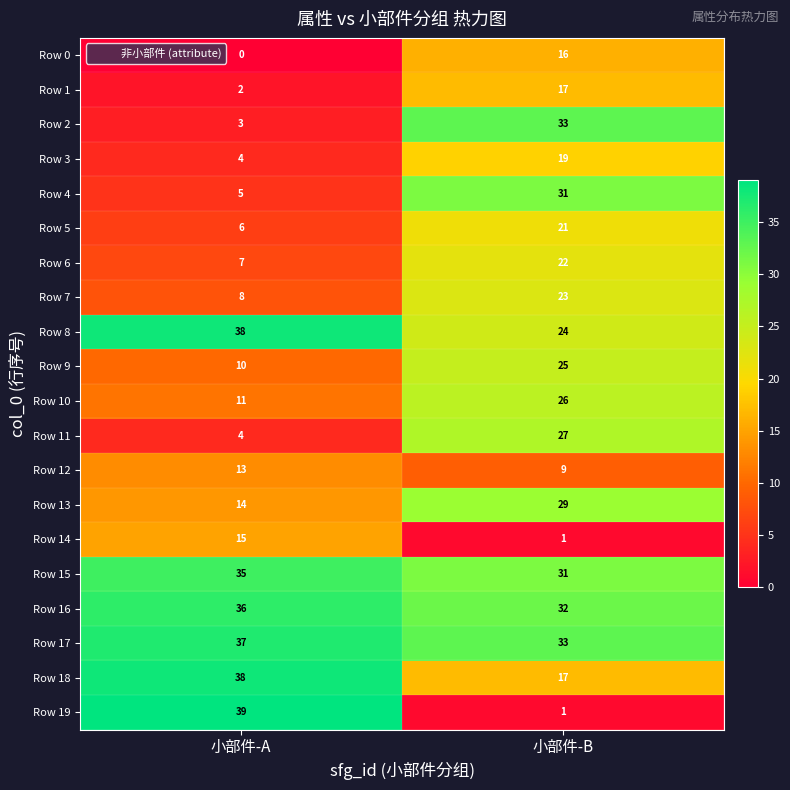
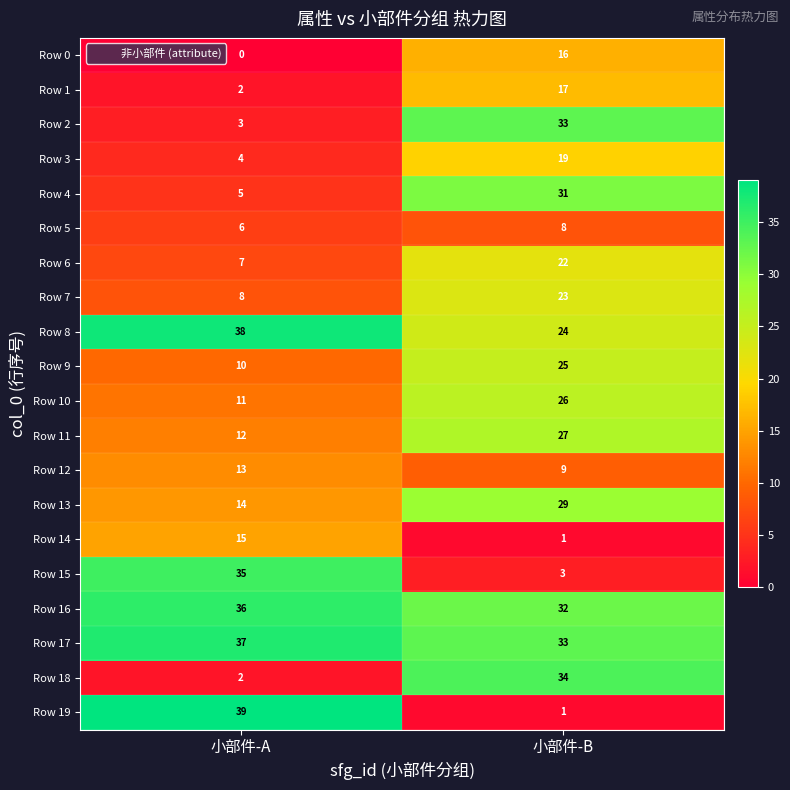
  {
    "Row 0": {
      "小部件-A": 0,
      "小部件-B": 16
    },
    "Row 1": {
      "小部件-A": 2,
      "小部件-B": 17
    },
    "Row 2": {
      "小部件-A": 3,
      "小部件-B": 33
    },
    "Row 3": {
      "小部件-A": 4,
      "小部件-B": 19
    },
    "Row 4": {
      "小部件-A": 5,
      "小部件-B": 31
    },
    "Row 5": {
      "小部件-A": 6,
-     "小部件-B": 21
+     "小部件-B": 8
    },
    "Row 6": {
      "小部件-A": 7,
      "小部件-B": 22
    },
    "Row 7": {
      "小部件-A": 8,
      "小部件-B": 23
    },
    "Row 8": {
      "小部件-A": 38,
      "小部件-B": 24
    },
    "Row 9": {
      "小部件-A": 10,
      "小部件-B": 25
    },
    "Row 10": {
      "小部件-A": 11,
      "小部件-B": 26
    },
    "Row 11": {
-     "小部件-A": 4,
+     "小部件-A": 12,
      "小部件-B": 27
    },
    "Row 12": {
      "小部件-A": 13,
      "小部件-B": 9
    },
    "Row 13": {
      "小部件-A": 14,
      "小部件-B": 29
    },
    "Row 14": {
      "小部件-A": 15,
      "小部件-B": 1
    },
    "Row 15": {
      "小部件-A": 35,
-     "小部件-B": 31
+     "小部件-B": 3
    },
    "Row 16": {
      "小部件-A": 36,
      "小部件-B": 32
    },
    "Row 17": {
      "小部件-A": 37,
      "小部件-B": 33
    },
    "Row 18": {
-     "小部件-A": 38,
-     "小部件-B": 17
+     "小部件-A": 2,
+     "小部件-B": 34
    },
    "Row 19": {
      "小部件-A": 39,
      "小部件-B": 1
    }
  }
